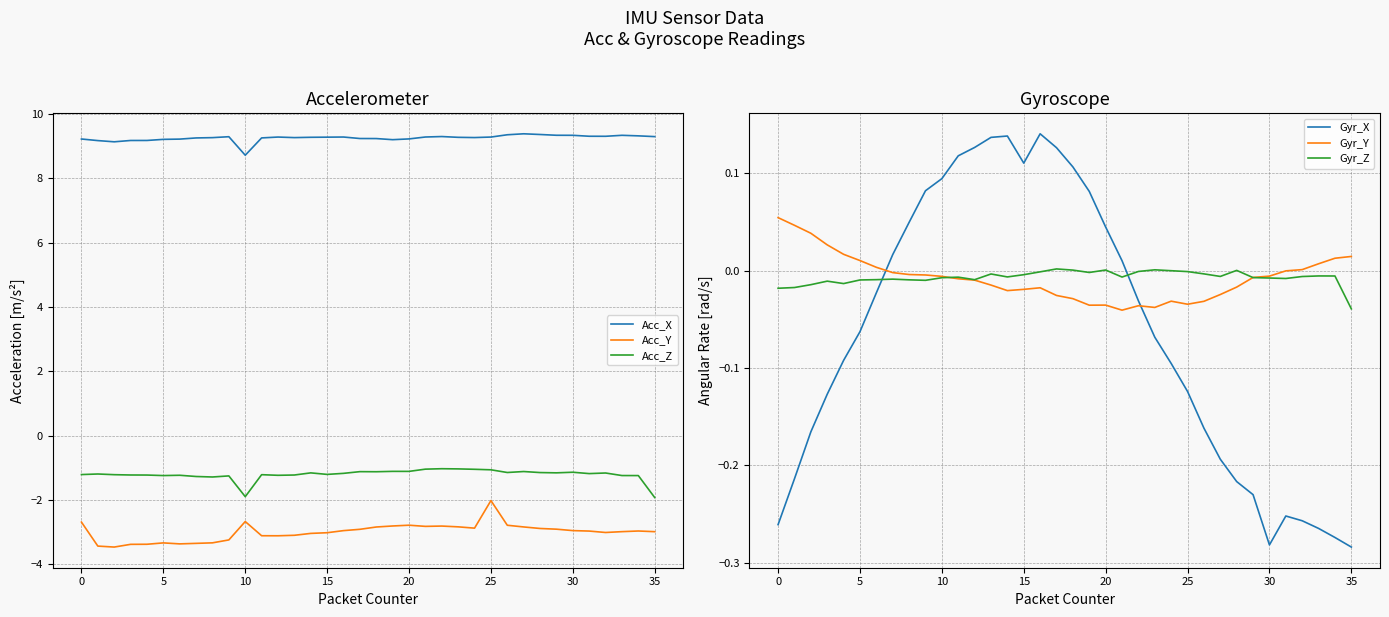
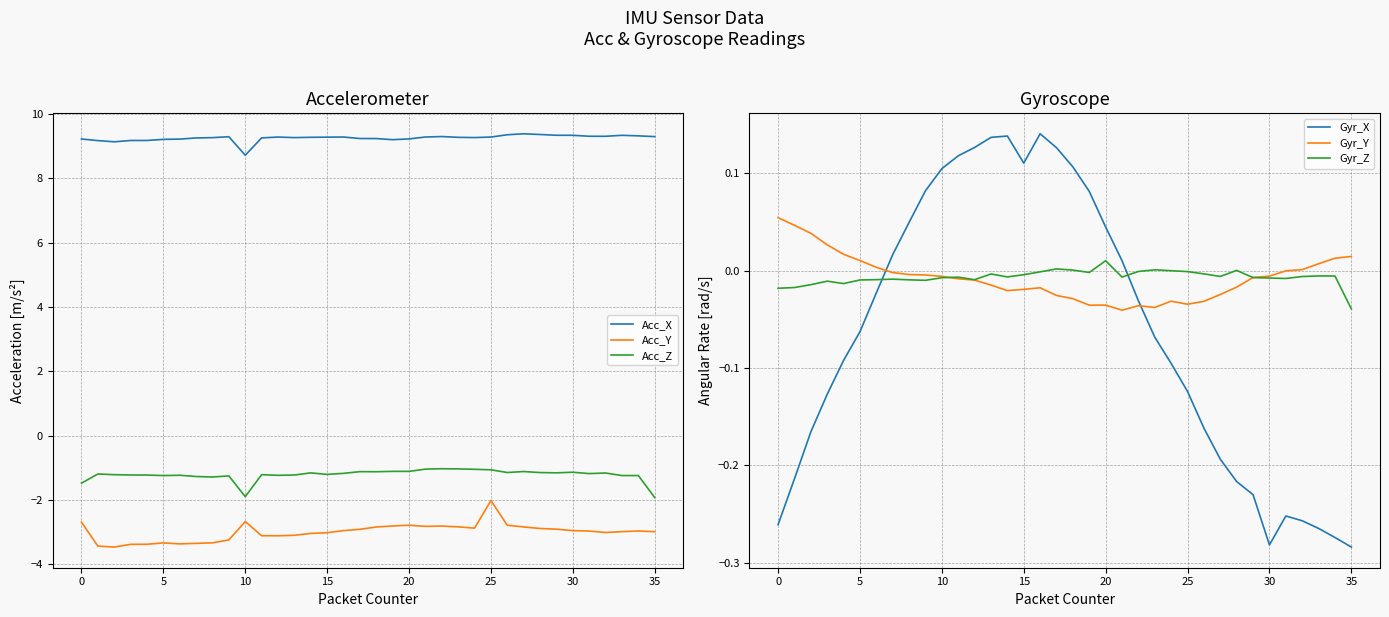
  {
    "Accelerometer": {
      "Acc_X": {
        "0": 9.2,
        "5": 9.2,
        "10": 8.7,
        "15": 9.3,
        "20": 9.2,
        "25": 9.3,
        "30": 9.3,
        "35": 9.3
      },
      "Acc_Y": {
        "0": -2.7,
        "5": -3.3,
        "10": -2.7,
        "15": -3.0,
        "20": -2.8,
        "25": -2.0,
        "30": -3.0,
        "35": -3.0
      },
      "Acc_Z": {
-       "0": -1.2,
+       "0": -1.5,
        "5": -1.2,
        "10": -1.9,
        "15": -1.2,
        "20": -1.1,
        "25": -1.1,
        "30": -1.1,
        "35": -1.9
      }
    },
    "Gyroscope": {
      "Gyr_X": {
        "0": -0.26,
        "5": -0.06,
-       "10": 0.09,
+       "10": 0.10,
        "15": 0.11,
        "20": 0.04,
        "25": -0.12,
        "30": -0.28,
        "35": -0.28
      },
      "Gyr_Y": {
        "0": 0.05,
        "5": 0.01,
        "15": -0.02,
        "20": -0.04,
        "25": -0.03,
        "35": 0.01
      },
      "Gyr_Z": {
        "0": -0.02,
        "5": -0.01,
        "15": 0.00,
-       "20": 0.00,
+       "20": 0.01,
        "25": 0.00,
        "35": -0.04
      }
    }
  }
